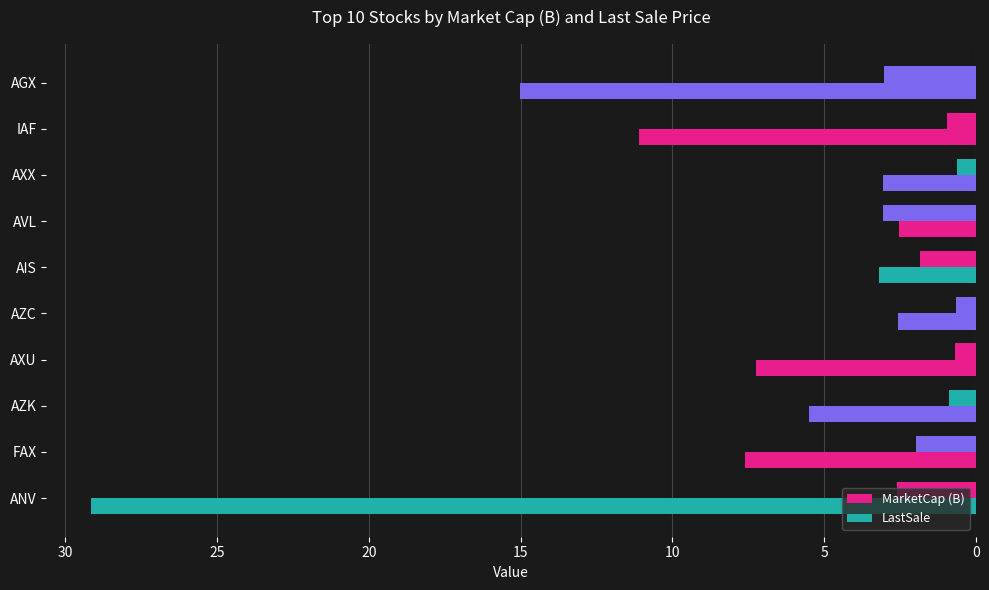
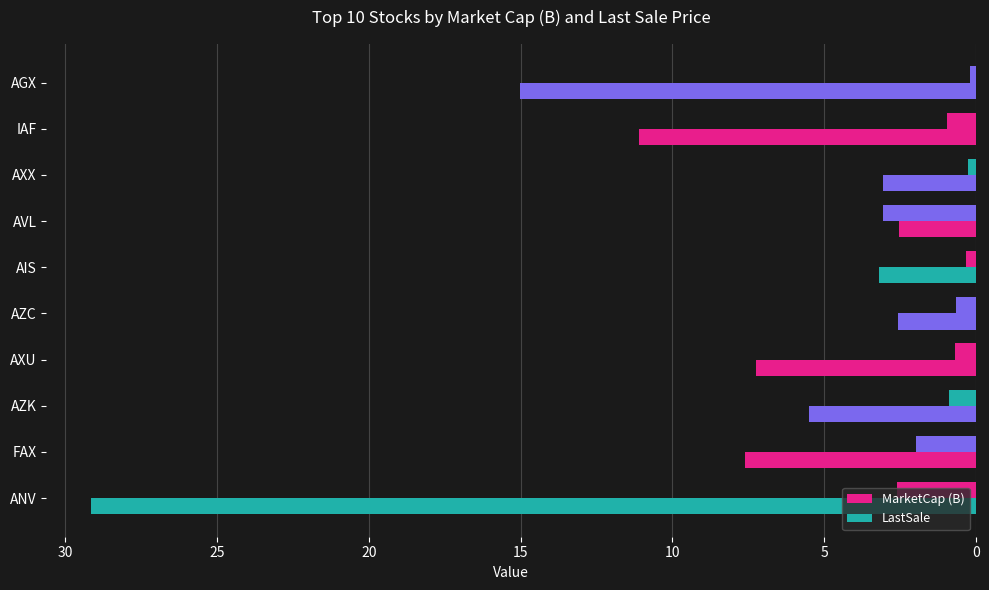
  {
    "MarketCap (B)": {
-     "AGX": 3.0,
+     "AGX": 0.2,
      "IAF": 1.0,
-     "AXX": 0.6,
+     "AXX": 0.3,
      "AVL": 3.1,
-     "AIS": 1.9,
+     "AIS": 0.3,
      "AZC": 0.7,
      "AXU": 0.7,
      "AZK": 0.9,
      "FAX": 2.0
    },
    "LastSale": {
      "AGX": 15.0,
      "IAF": 11.1,
      "AXX": 3.1,
      "AVL": 2.6,
      "AIS": 3.2,
      "AZC": 2.6,
      "AXU": 7.3,
      "AZK": 5.5,
      "FAX": 7.6,
      "ANV": 29.2
    }
  }
